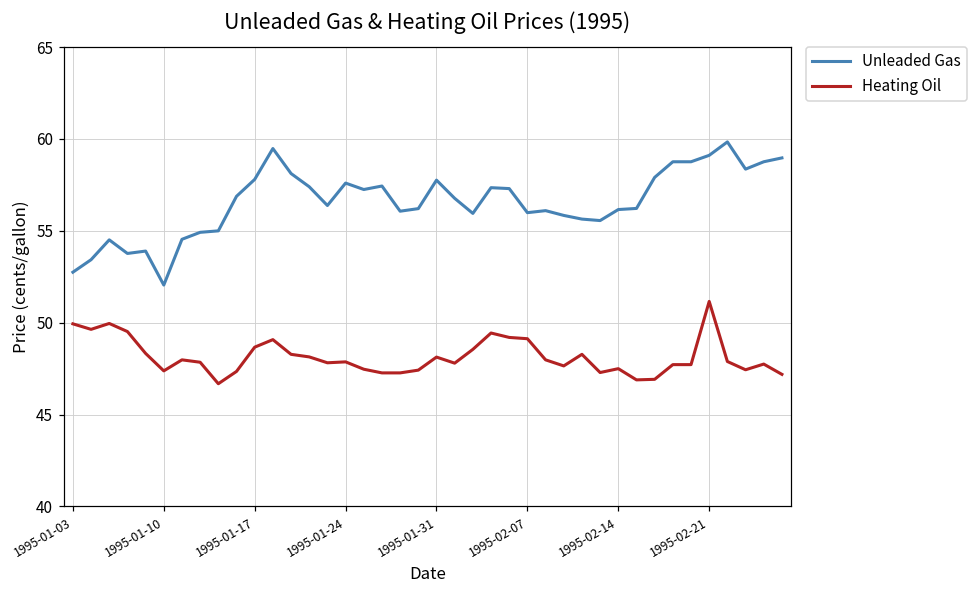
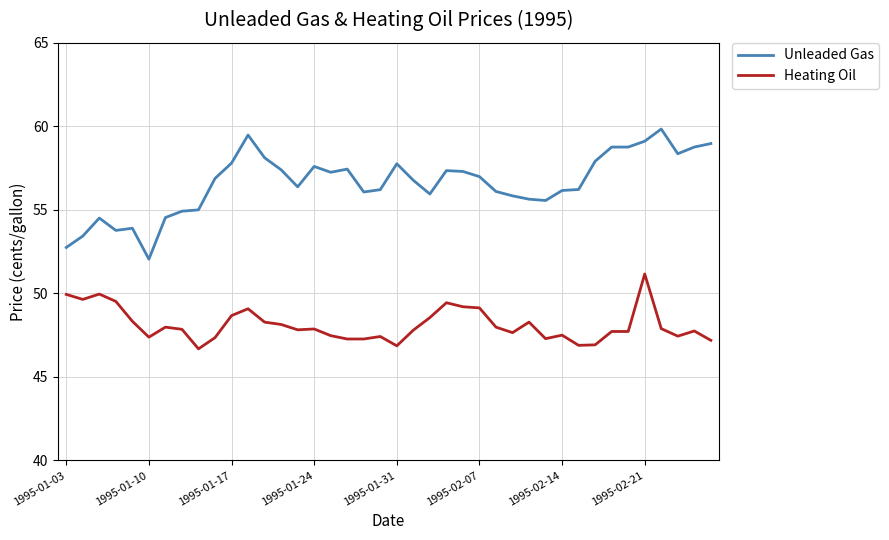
  {
    "Unleaded Gas": {
      "1995-01-03": 52.8,
      "1995-01-10": 52.1,
      "1995-01-17": 57.8,
      "1995-01-24": 57.6,
      "1995-01-31": 57.8,
-     "1995-02-07": 56.0,
+     "1995-02-07": 57.0,
      "1995-02-14": 56.2,
      "1995-02-21": 59.1
    },
    "Heating Oil": {
      "1995-01-03": 49.9,
      "1995-01-10": 47.4,
      "1995-01-17": 48.7,
      "1995-01-24": 47.9,
-     "1995-01-31": 48.1,
+     "1995-01-31": 46.9,
      "1995-02-07": 49.1,
      "1995-02-14": 47.5,
      "1995-02-21": 51.2
    }
  }
